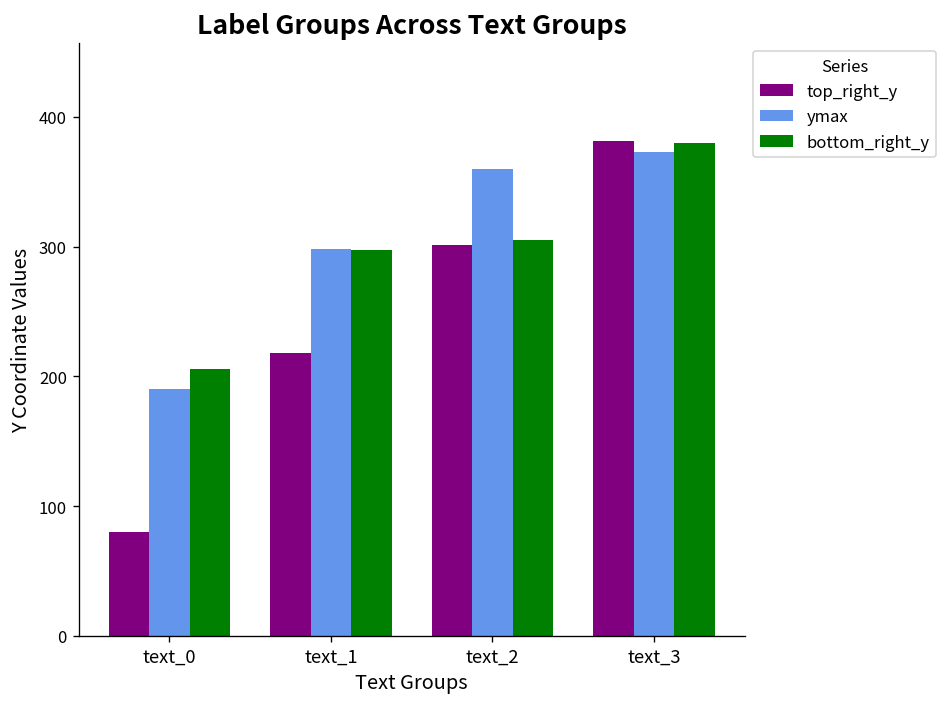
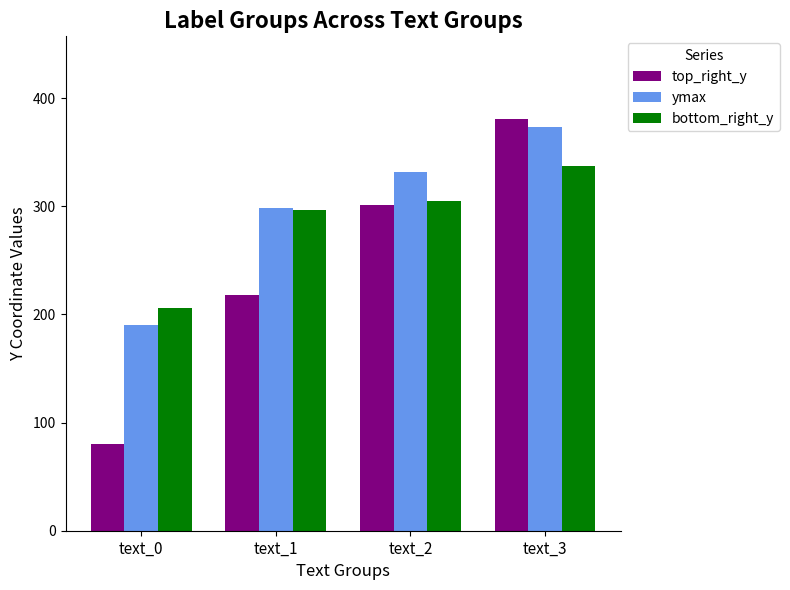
  {
    "top_right_y": {
      "text_0": 80,
      "text_1": 218,
      "text_2": 301,
      "text_3": 381
    },
    "ymax": {
      "text_0": 190,
      "text_1": 298,
-     "text_2": 360,
+     "text_2": 332,
      "text_3": 373
    },
    "bottom_right_y": {
      "text_0": 206,
      "text_1": 297,
      "text_2": 305,
-     "text_3": 380
+     "text_3": 337
    }
  }
